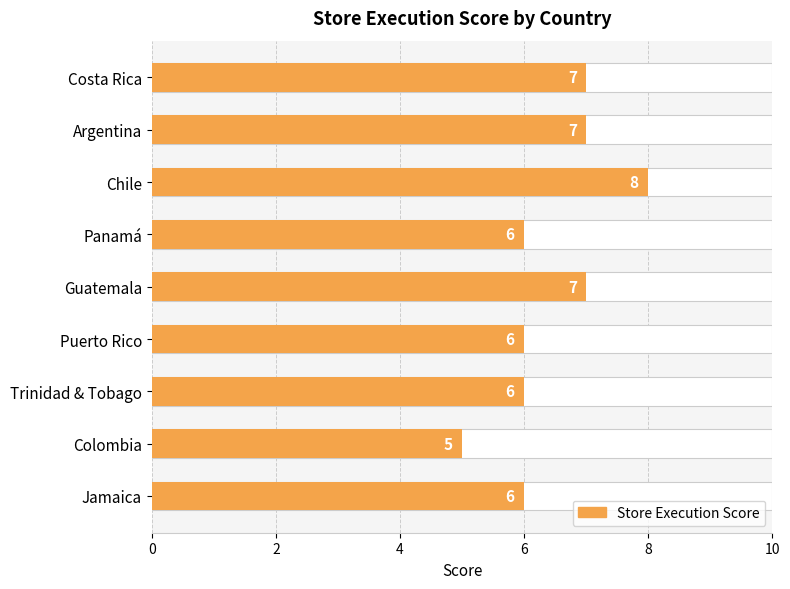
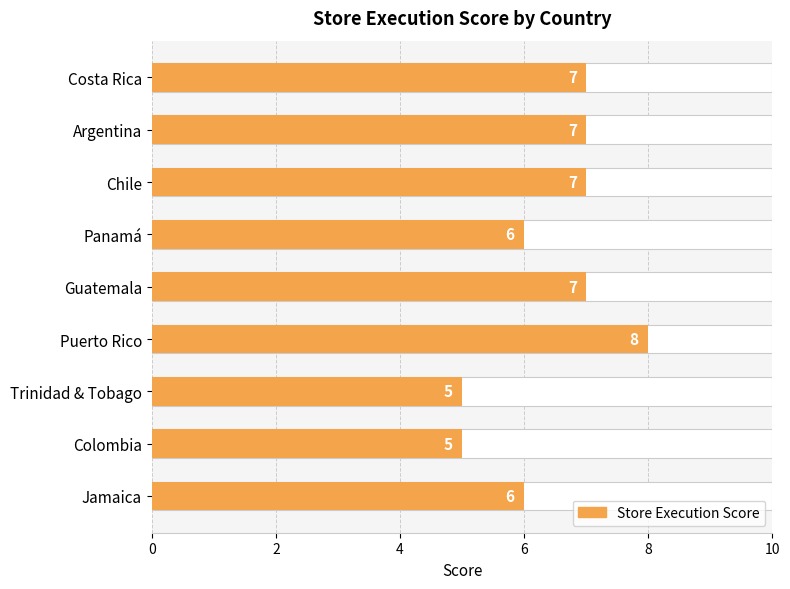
  {
    "Store Execution Score": {
-     "Chile": 8,
-     "Puerto Rico": 6,
-     "Trinidad & Tobago": 6
+     "Chile": 7,
+     "Puerto Rico": 8,
+     "Trinidad & Tobago": 5
    }
  }
